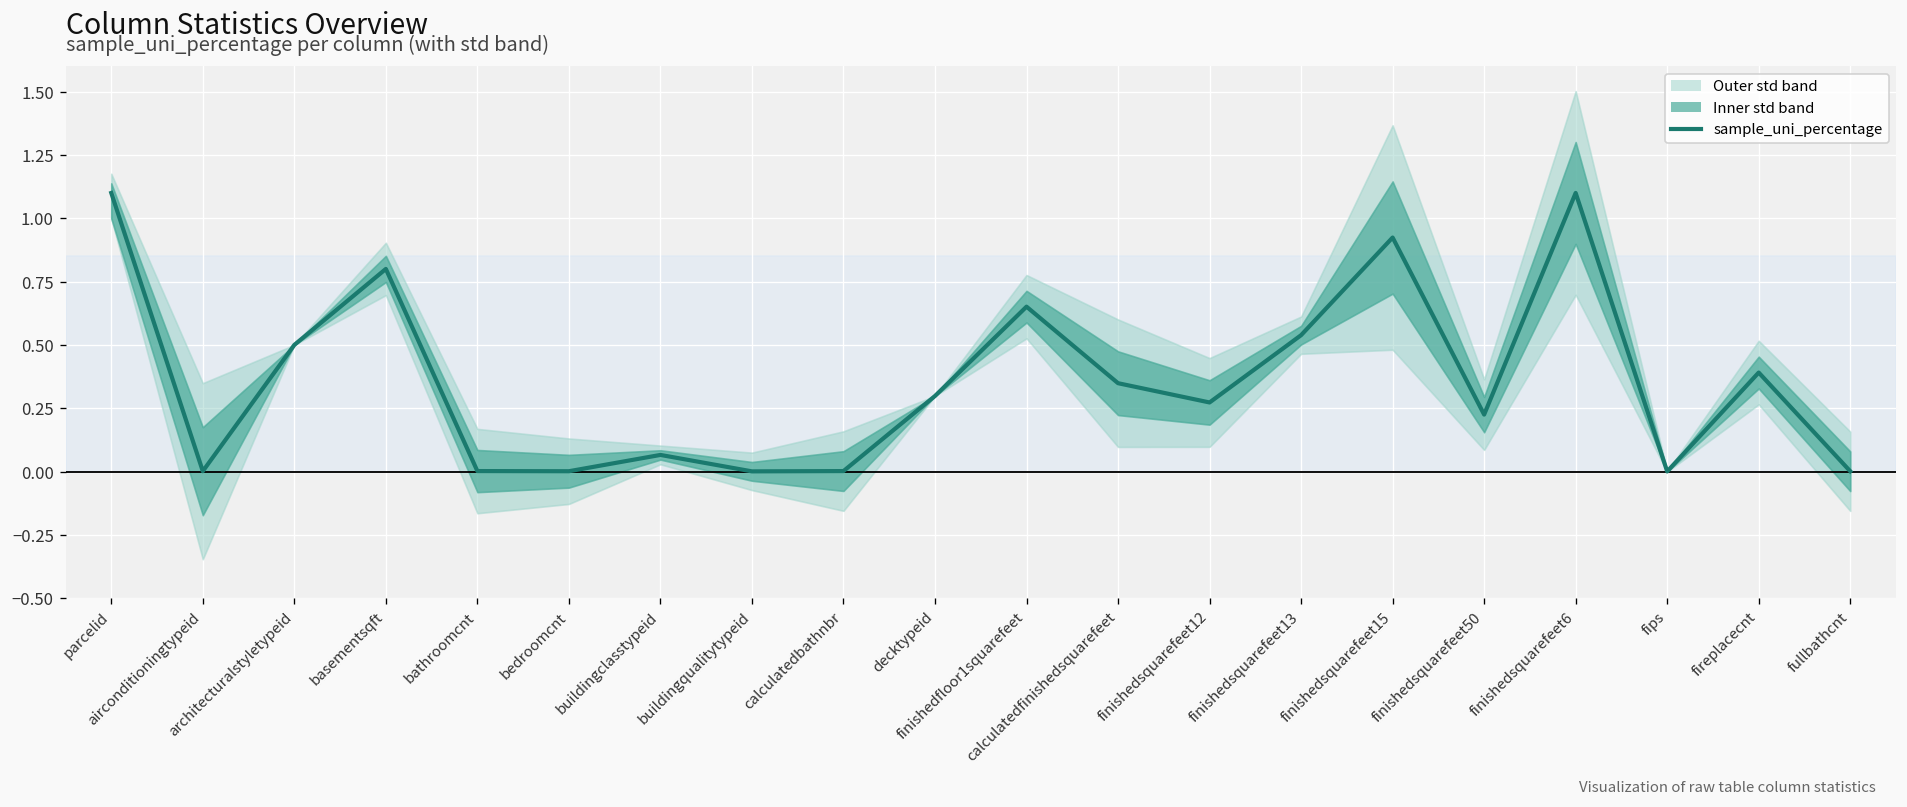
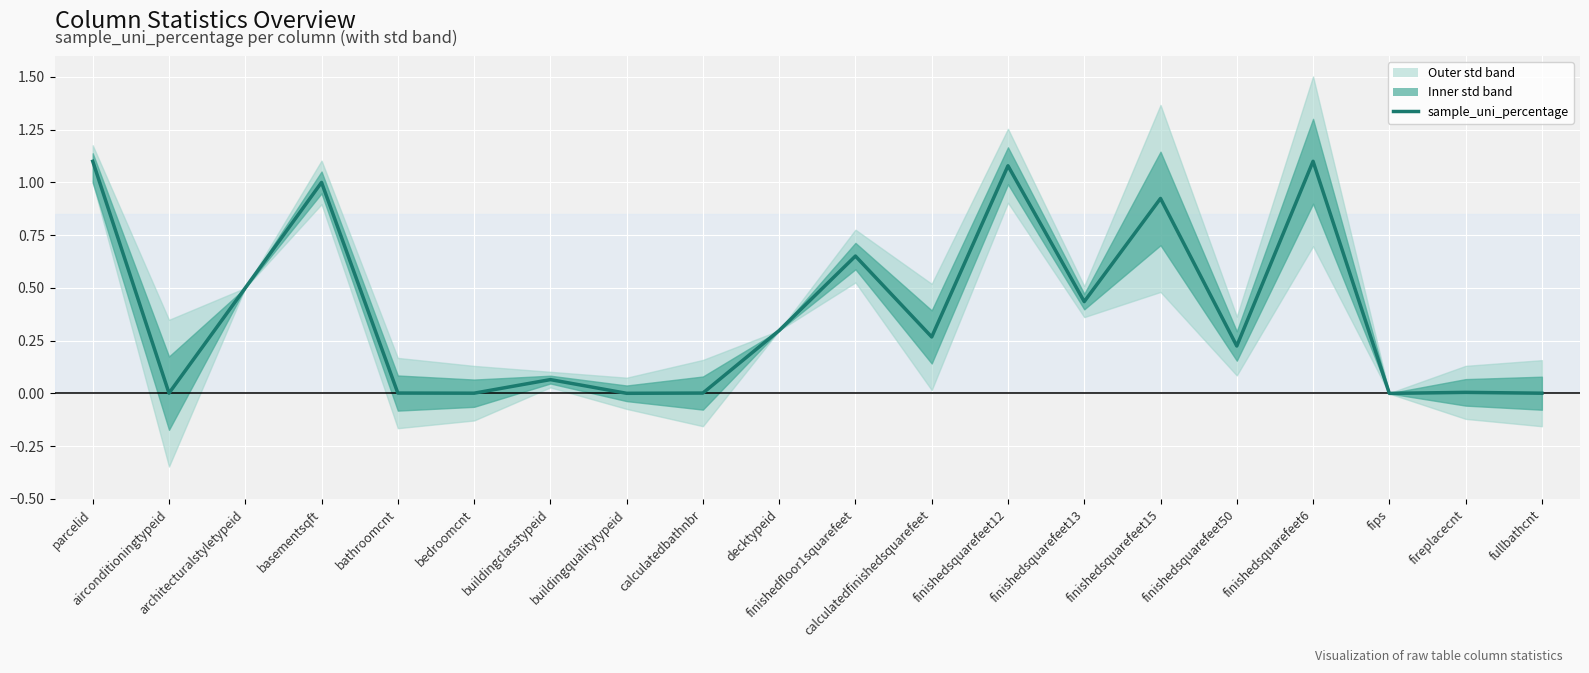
  {
    "sample_uni_percentage": {
      "parcelid": 1.10,
      "airconditioningtypeid": 0.00,
-     "basementsqft": 0.8,
+     "basementsqft": 1.0,
      "bathroomcnt": 0.00,
      "bedroomcnt": 0.00,
      "buildingclasstypeid": 0.07,
      "buildingqualitytypeid": 0.00,
      "calculatedbathnbr": 0.00,
      "finishedfloor1squarefeet": 0.65,
-     "calculatedfinishedsquarefeet": 0.35,
-     "finishedsquarefeet12": 0.27,
-     "finishedsquarefeet13": 0.54,
+     "calculatedfinishedsquarefeet": 0.27,
+     "finishedsquarefeet12": 1.08,
+     "finishedsquarefeet13": 0.44,
      "finishedsquarefeet15": 0.92,
      "finishedsquarefeet50": 0.22,
      "finishedsquarefeet6": 1.10,
-     "fireplacecnt": 0.39,
+     "fireplacecnt": 0.01,
      "fullbathcnt": 0.00
    }
  }
